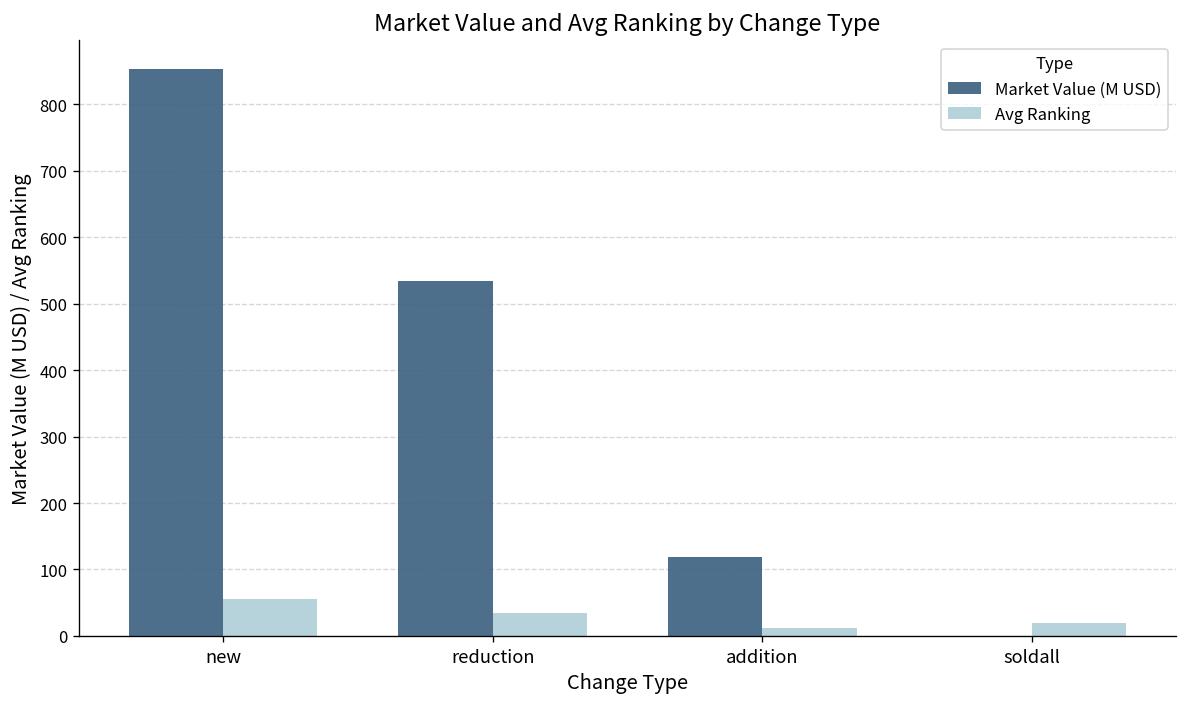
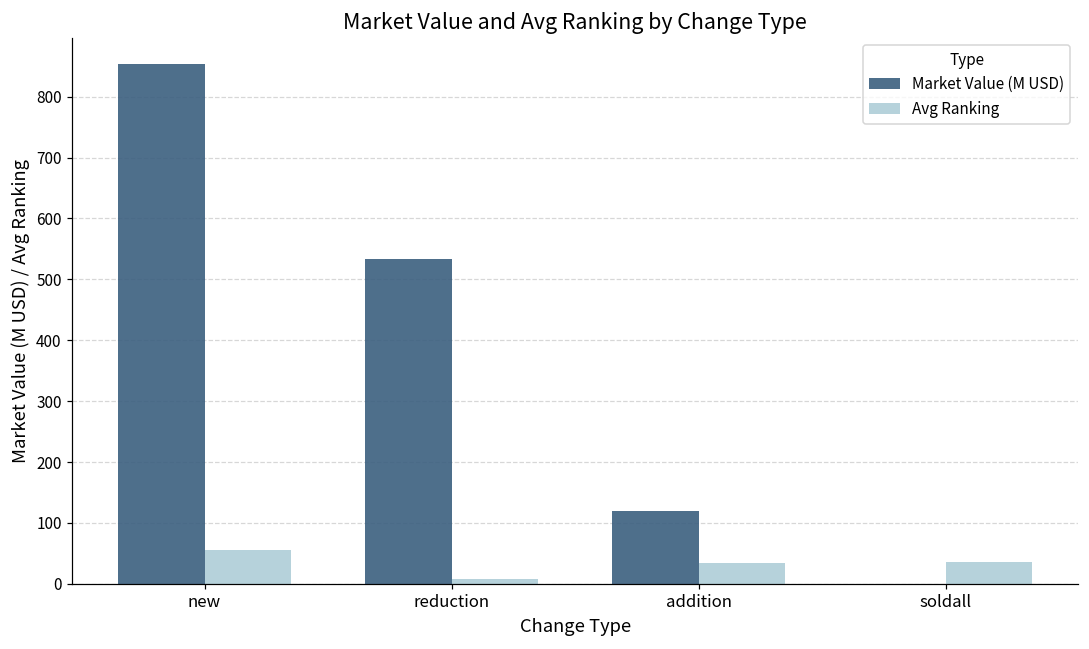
  {
    "Market Value (M USD)": {
      "new": 850,
      "reduction": 530,
      "addition": 120,
      "soldall": 0
    },
    "Avg Ranking": {
      "new": 60,
-     "reduction": 30,
-     "addition": 10,
-     "soldall": 20
+     "reduction": 10,
+     "addition": 30,
+     "soldall": 40
    }
  }
